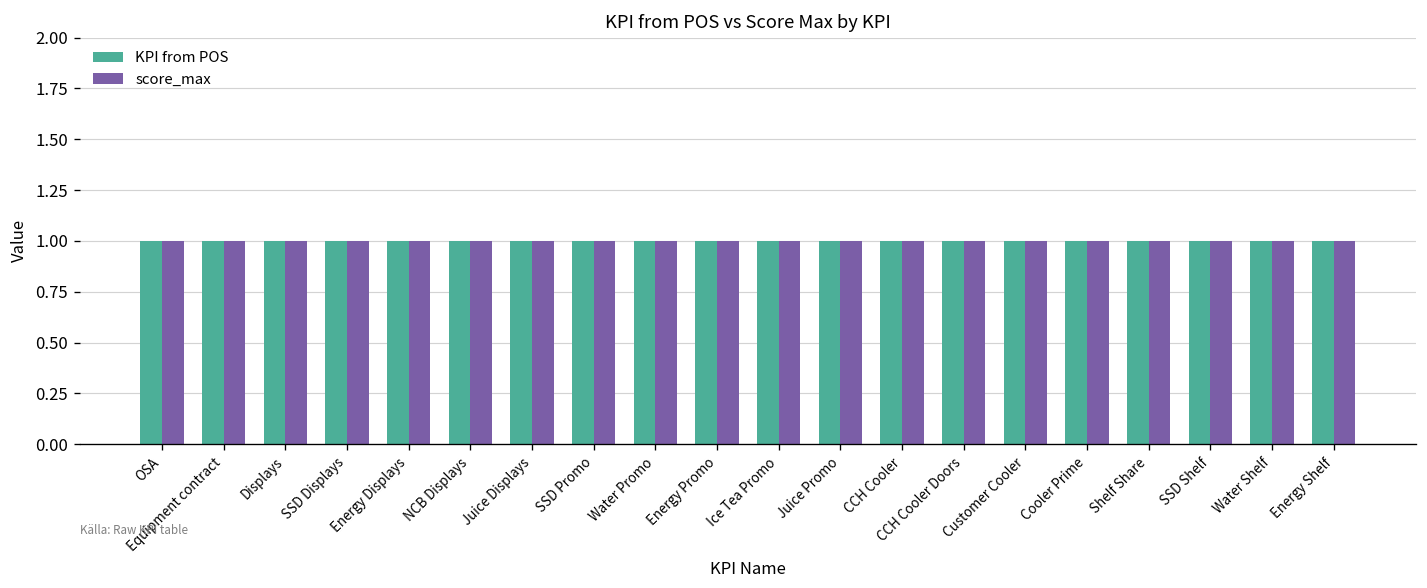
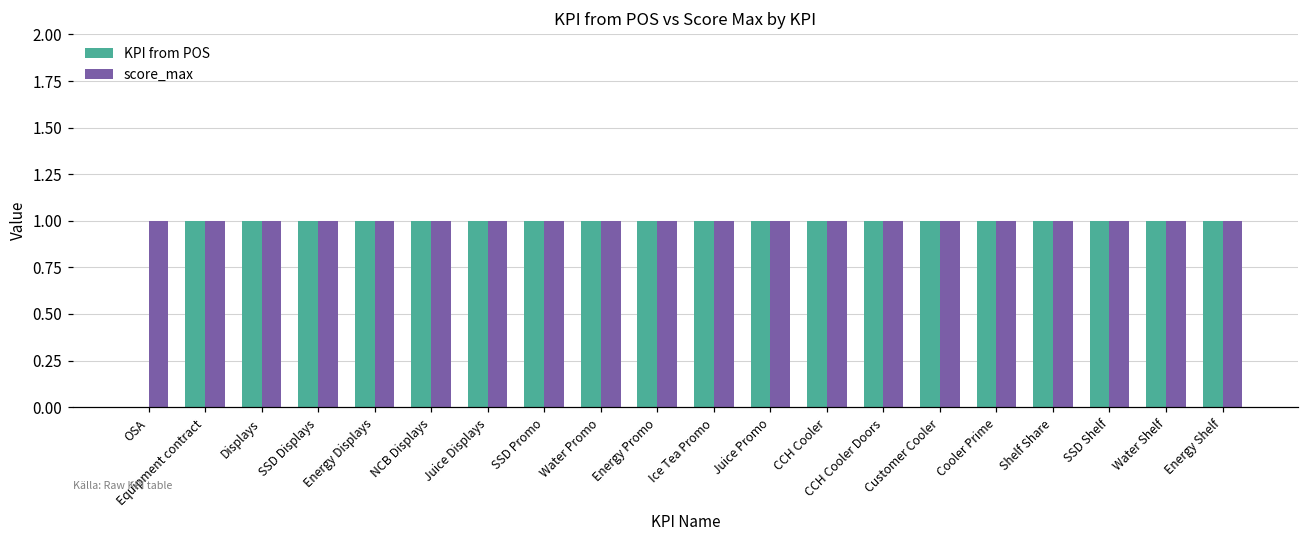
  {
    "KPI from POS": {
-     "OSA": 1,
+     "OSA": 0,
      "Equipment contract": 1,
      "Displays": 1,
      "SSD Displays": 1,
      "Energy Displays": 1,
      "NCB Displays": 1,
      "Juice Displays": 1,
      "SSD Promo": 1,
      "Water Promo": 1,
      "Energy Promo": 1,
      "Ice Tea Promo": 1,
      "Juice Promo": 1,
      "CCH Cooler": 1,
      "CCH Cooler Doors": 1,
      "Customer Cooler": 1,
      "Cooler Prime": 1,
      "Shelf Share": 1,
      "SSD Shelf": 1,
      "Water Shelf": 1,
      "Energy Shelf": 1
    },
    "score_max": {
      "OSA": 1,
      "Equipment contract": 1,
      "Displays": 1,
      "SSD Displays": 1,
      "Energy Displays": 1,
      "NCB Displays": 1,
      "Juice Displays": 1,
      "SSD Promo": 1,
      "Water Promo": 1,
      "Energy Promo": 1,
      "Ice Tea Promo": 1,
      "Juice Promo": 1,
      "CCH Cooler": 1,
      "CCH Cooler Doors": 1,
      "Customer Cooler": 1,
      "Cooler Prime": 1,
      "Shelf Share": 1,
      "SSD Shelf": 1,
      "Water Shelf": 1,
      "Energy Shelf": 1
    }
  }
